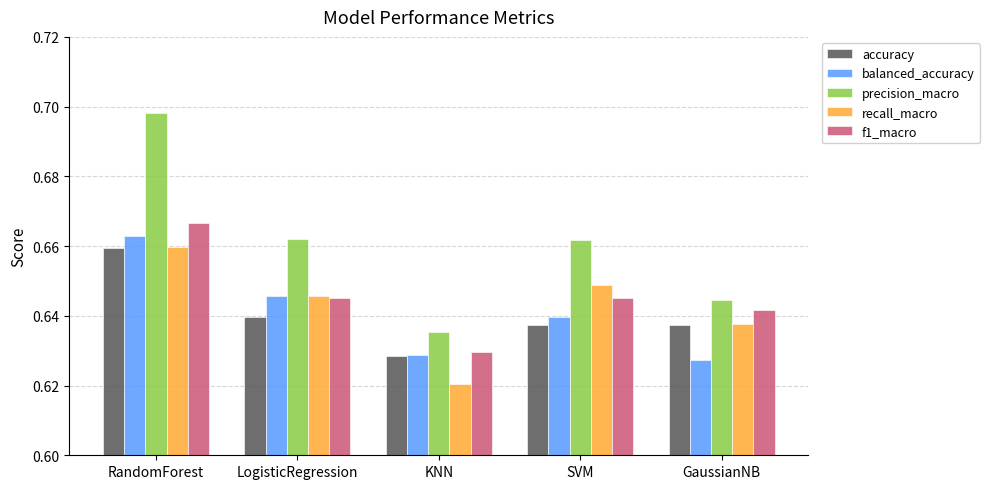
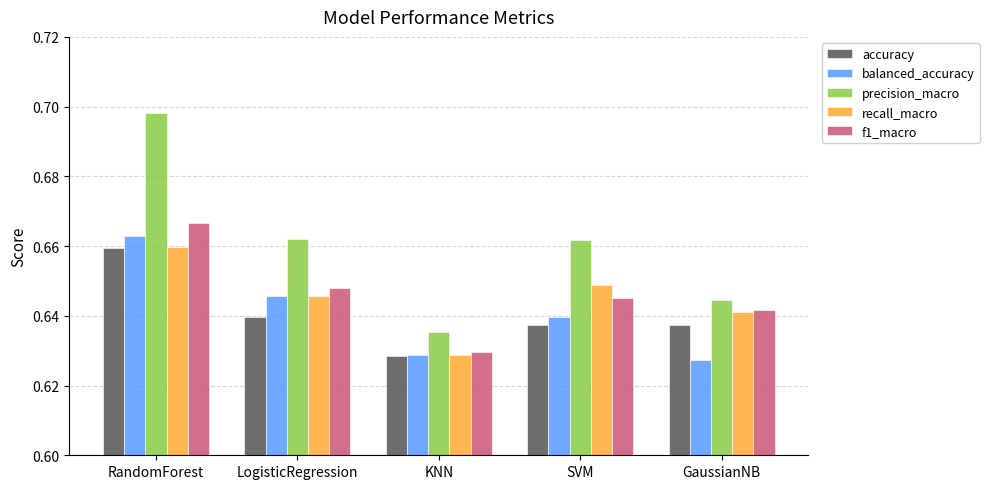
  {
    "accuracy": {
      "RandomForest": 0.659,
      "LogisticRegression": 0.640,
      "KNN": 0.628,
      "SVM": 0.637,
      "GaussianNB": 0.637
    },
    "balanced_accuracy": {
      "RandomForest": 0.663,
      "LogisticRegression": 0.646,
      "KNN": 0.629,
      "SVM": 0.640,
      "GaussianNB": 0.627
    },
    "precision_macro": {
      "RandomForest": 0.698,
      "LogisticRegression": 0.662,
      "KNN": 0.635,
      "SVM": 0.662,
      "GaussianNB": 0.644
    },
    "recall_macro": {
      "RandomForest": 0.660,
      "LogisticRegression": 0.646,
-     "KNN": 0.620,
+     "KNN": 0.629,
      "SVM": 0.649,
-     "GaussianNB": 0.638
+     "GaussianNB": 0.641
    },
    "f1_macro": {
      "RandomForest": 0.667,
-     "LogisticRegression": 0.645,
+     "LogisticRegression": 0.648,
      "KNN": 0.630,
      "SVM": 0.645,
      "GaussianNB": 0.642
    }
  }
